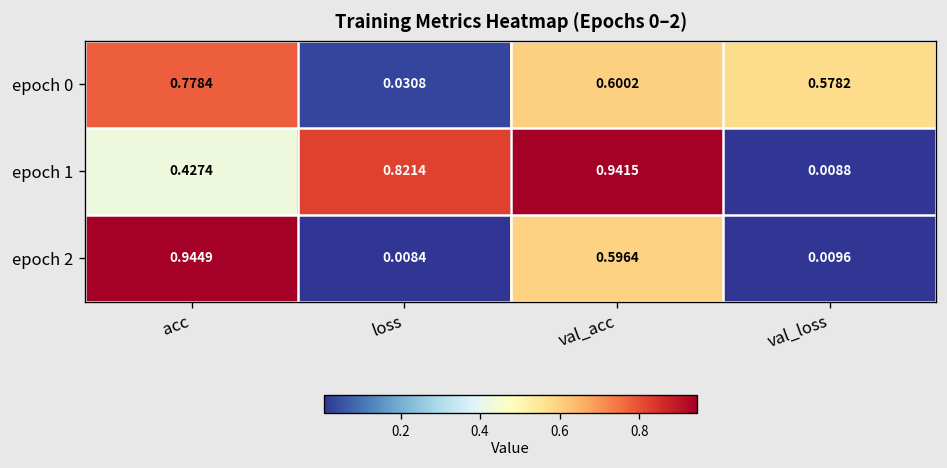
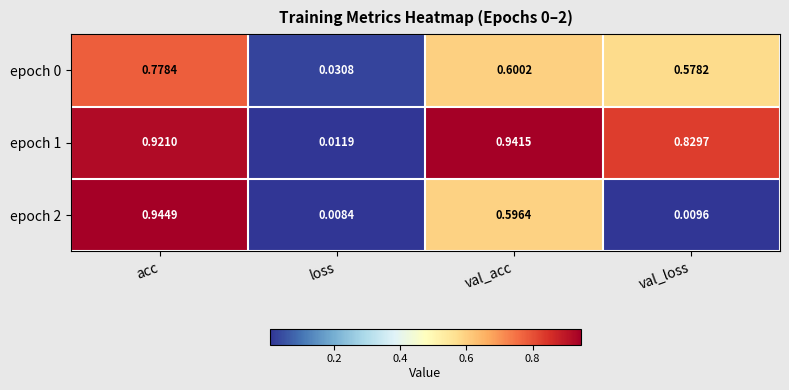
  {
    "epoch 0": {
      "acc": 0.7784,
      "loss": 0.0308,
      "val_acc": 0.6002,
      "val_loss": 0.5782
    },
    "epoch 1": {
-     "acc": 0.4274,
-     "loss": 0.8214,
+     "acc": 0.9210,
+     "loss": 0.0119,
      "val_acc": 0.9415,
-     "val_loss": 0.0088
+     "val_loss": 0.8297
    },
    "epoch 2": {
      "acc": 0.9449,
      "loss": 0.0084,
      "val_acc": 0.5964,
      "val_loss": 0.0096
    }
  }
